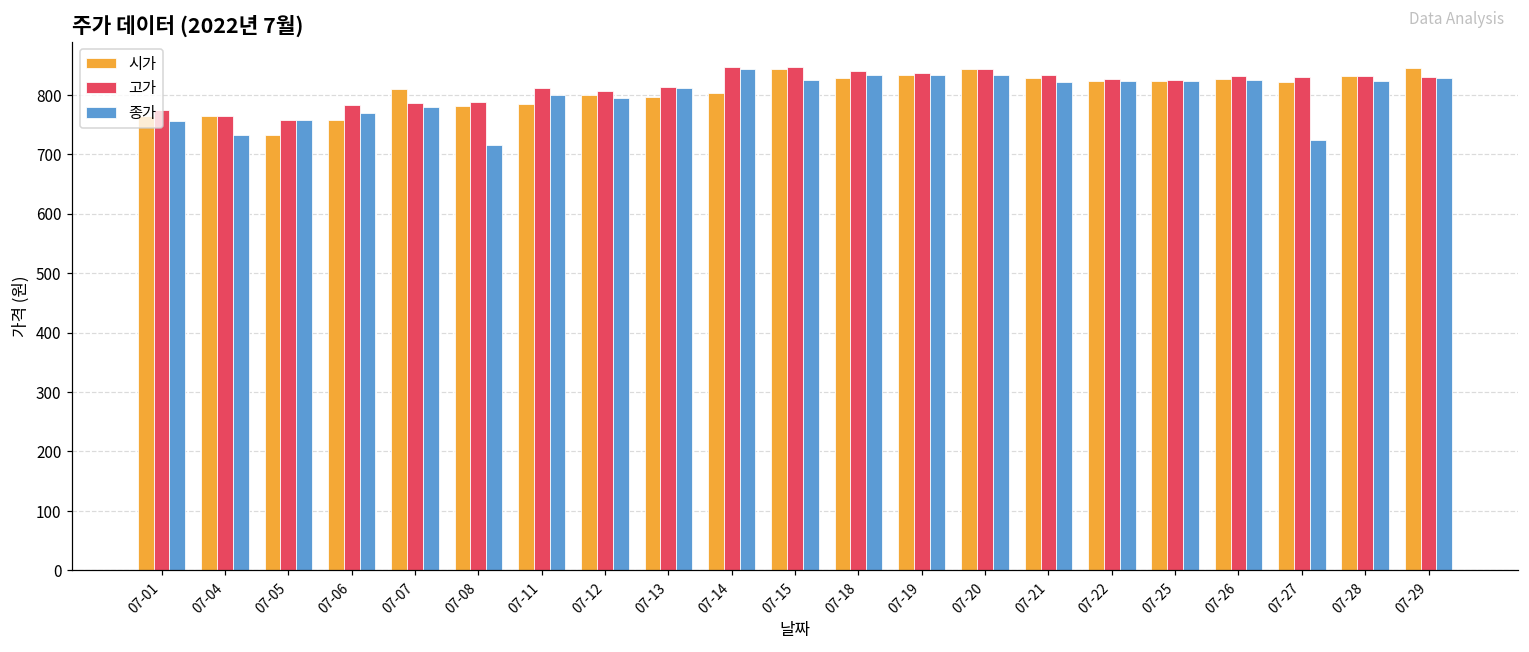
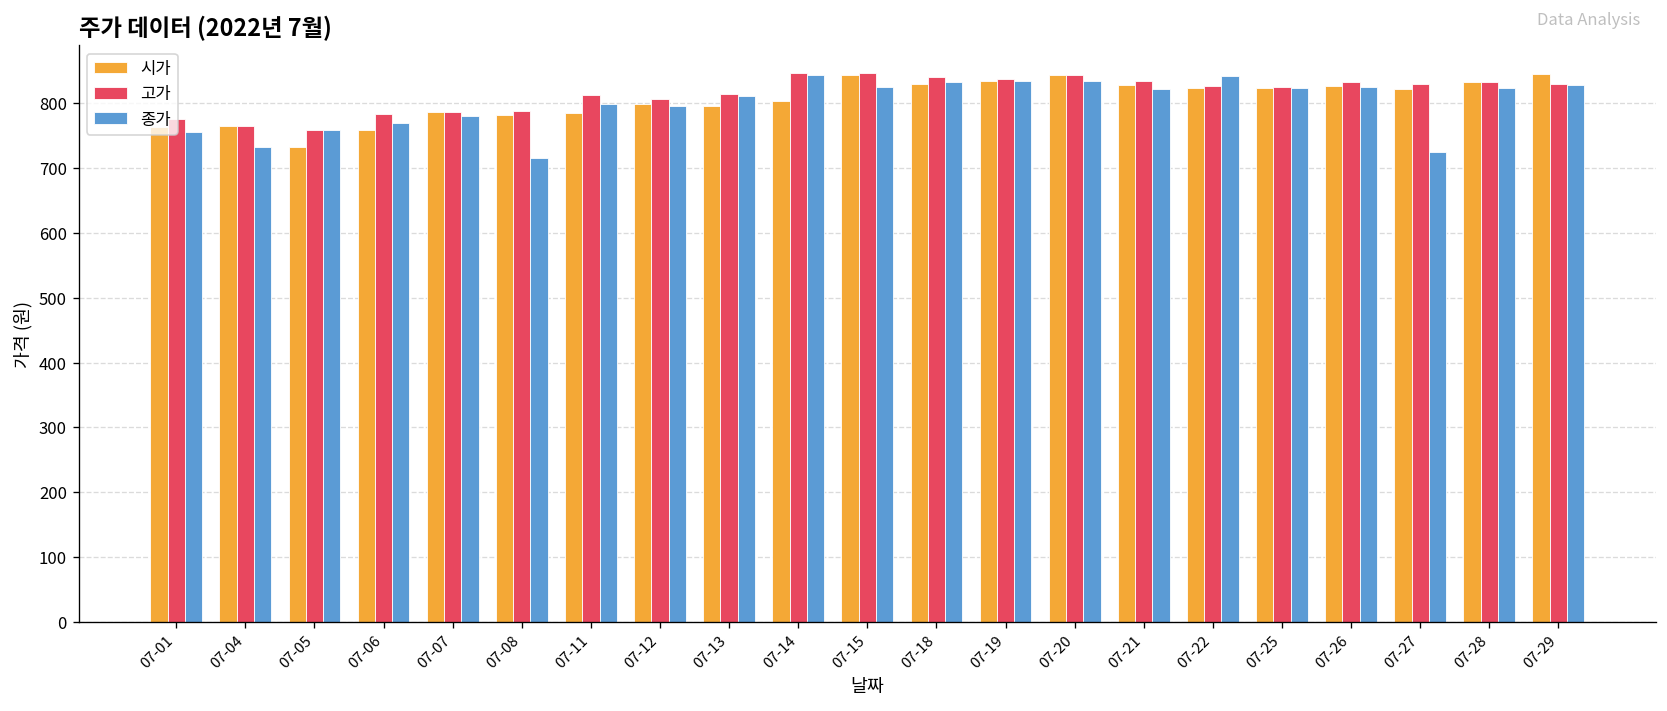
  {
    "시가": {
      "07-04": 770,
      "07-05": 730,
      "07-06": 760,
-     "07-07": 810,
+     "07-07": 790,
      "07-08": 780,
      "07-11": 790,
      "07-12": 800,
      "07-13": 800,
      "07-14": 800,
      "07-15": 840,
      "07-18": 830,
      "07-19": 830,
      "07-20": 840,
      "07-21": 830,
      "07-22": 820,
      "07-25": 820,
      "07-26": 830,
      "07-27": 820,
      "07-28": 830,
      "07-29": 850
    },
    "고가": {
      "07-04": 770,
      "07-05": 760,
      "07-06": 780,
      "07-07": 790,
      "07-08": 790,
      "07-11": 810,
      "07-12": 810,
      "07-13": 810,
      "07-14": 850,
      "07-15": 850,
      "07-18": 840,
      "07-19": 840,
      "07-20": 840,
      "07-21": 830,
      "07-22": 830,
      "07-25": 830,
      "07-26": 830,
      "07-27": 830,
      "07-28": 830,
      "07-29": 830
    },
    "종가": {
      "07-01": 760,
      "07-04": 730,
      "07-05": 760,
      "07-06": 770,
      "07-07": 780,
      "07-08": 720,
      "07-11": 800,
      "07-12": 800,
      "07-13": 810,
      "07-14": 840,
      "07-15": 830,
      "07-18": 830,
      "07-19": 830,
      "07-20": 830,
      "07-21": 820,
-     "07-22": 820,
+     "07-22": 840,
      "07-25": 820,
      "07-26": 830,
      "07-27": 720,
      "07-28": 820,
      "07-29": 830
    }
  }
